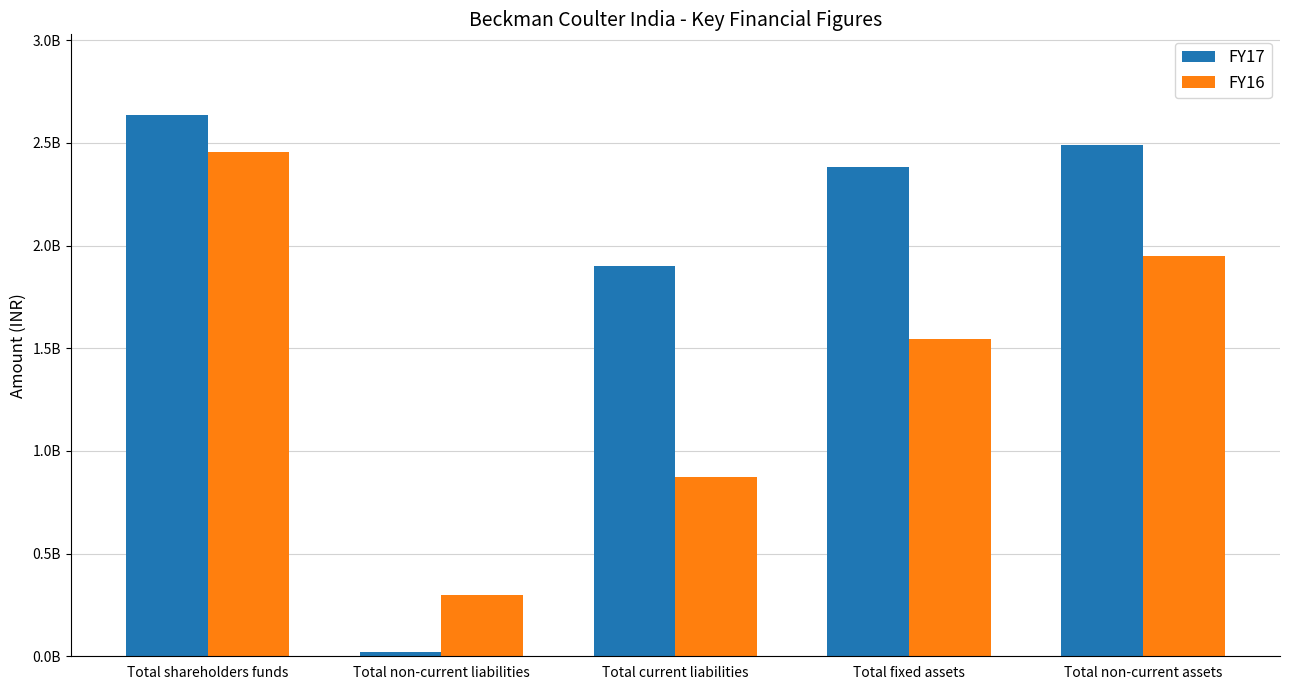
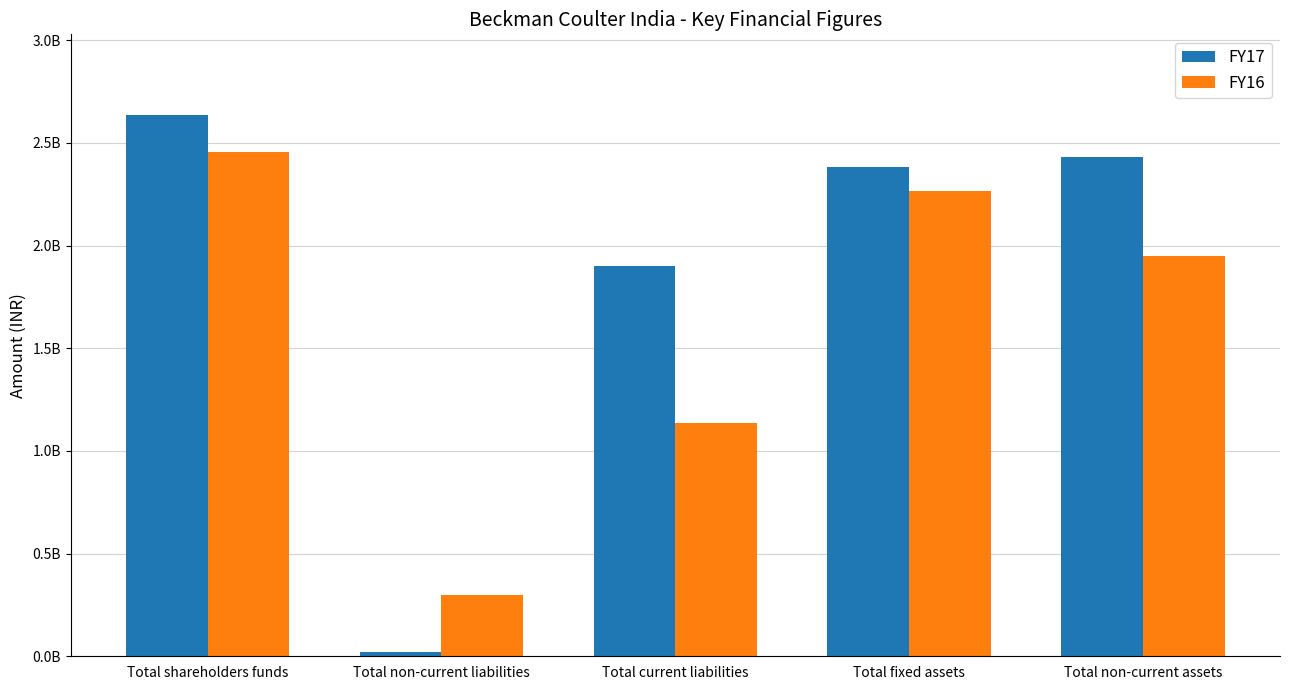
  {
    "FY17": {
      "Total shareholders funds": 2630000000,
      "Total non-current liabilities": 20000000,
      "Total current liabilities": 1900000000,
      "Total fixed assets": 2380000000,
-     "Total non-current assets": 2490000000
+     "Total non-current assets": 2430000000
    },
    "FY16": {
      "Total shareholders funds": 2460000000,
      "Total non-current liabilities": 300000000,
-     "Total current liabilities": 870000000,
-     "Total fixed assets": 1550000000,
+     "Total current liabilities": 1130000000,
+     "Total fixed assets": 2270000000,
      "Total non-current assets": 1950000000
    }
  }
